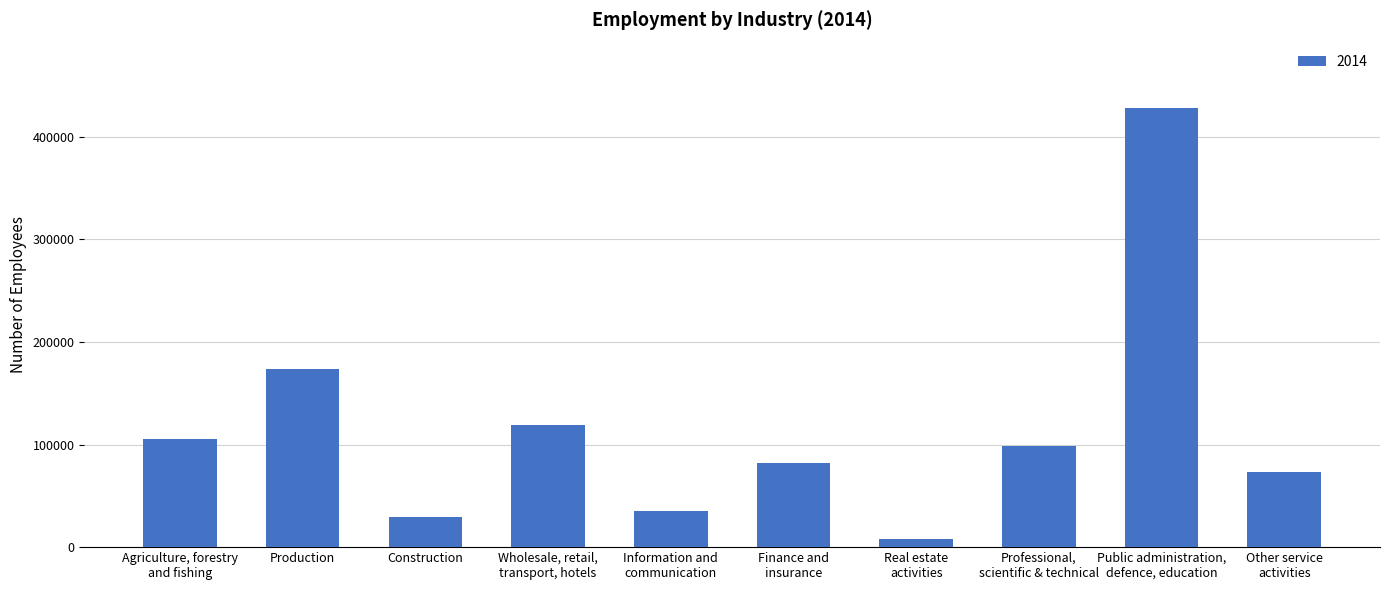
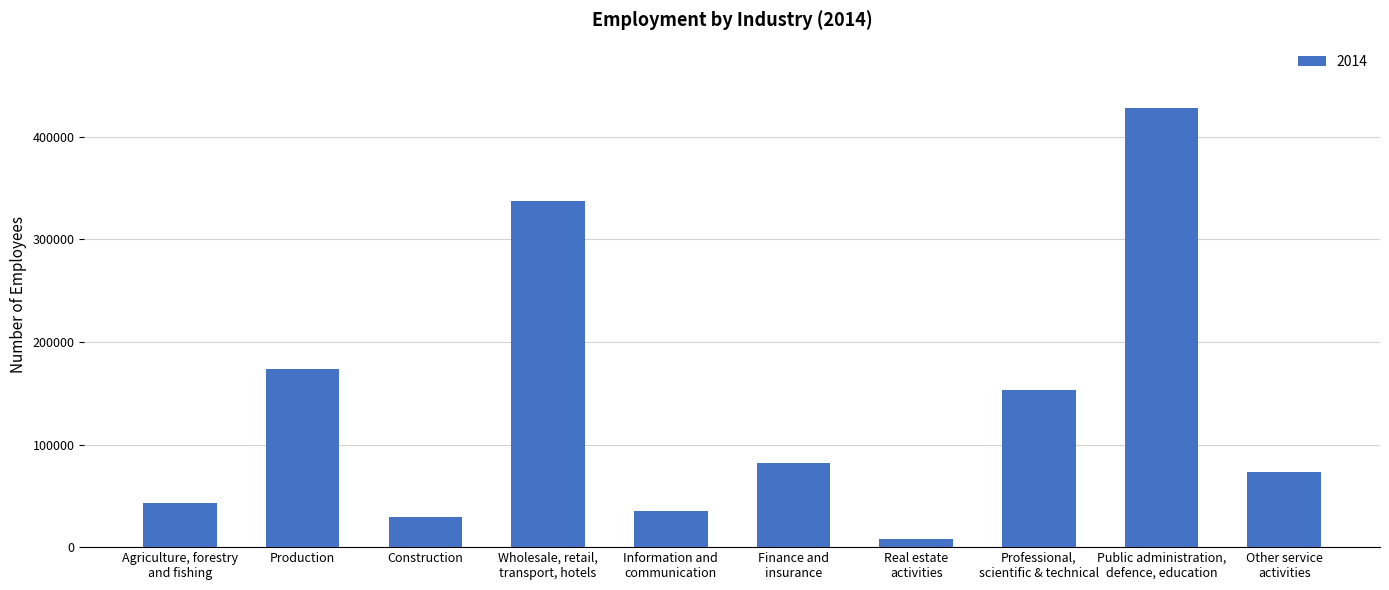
  {
-   "Agriculture, forestry and fishing": 106000,
+   "Agriculture, forestry and fishing": 43000,
    "Production": 173000,
    "Construction": 29000,
-   "Wholesale, retail, transport, hotels": 119000,
+   "Wholesale, retail, transport, hotels": 337000,
    "Information and communication": 36000,
    "Finance and insurance": 82000,
    "Real estate activities": 8000,
-   "Professional, scientific & technical": 98000,
+   "Professional, scientific & technical": 153000,
    "Public administration, defence, education": 428000,
    "Other service activities": 73000
  }
